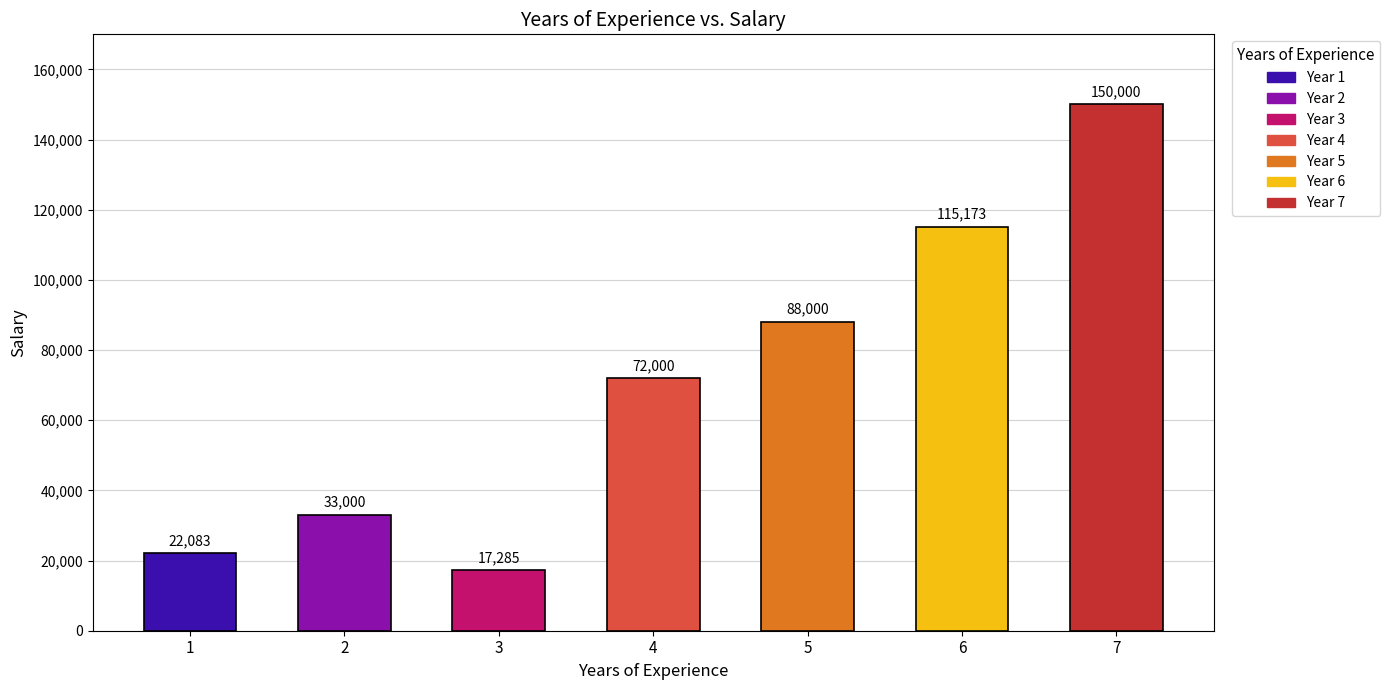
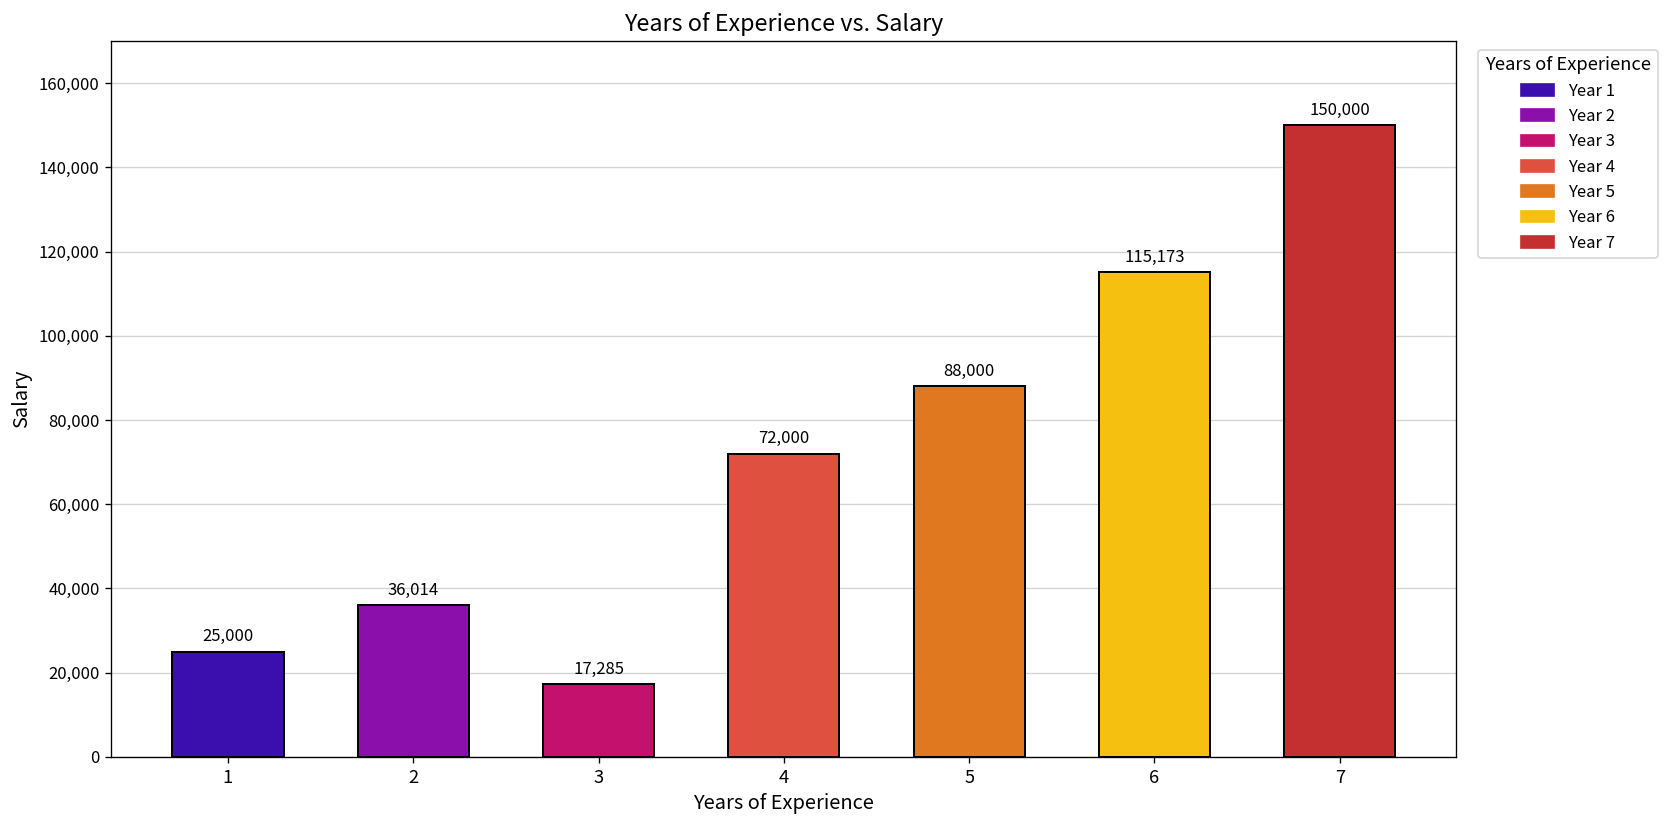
  {
-   "1": "22,083",
-   "2": "33,000",
+   "1": "25,000",
+   "2": "36,014",
    "3": "17,285",
    "4": "72,000",
    "5": "88,000",
    "6": "115,173",
    "7": "150,000"
  }
